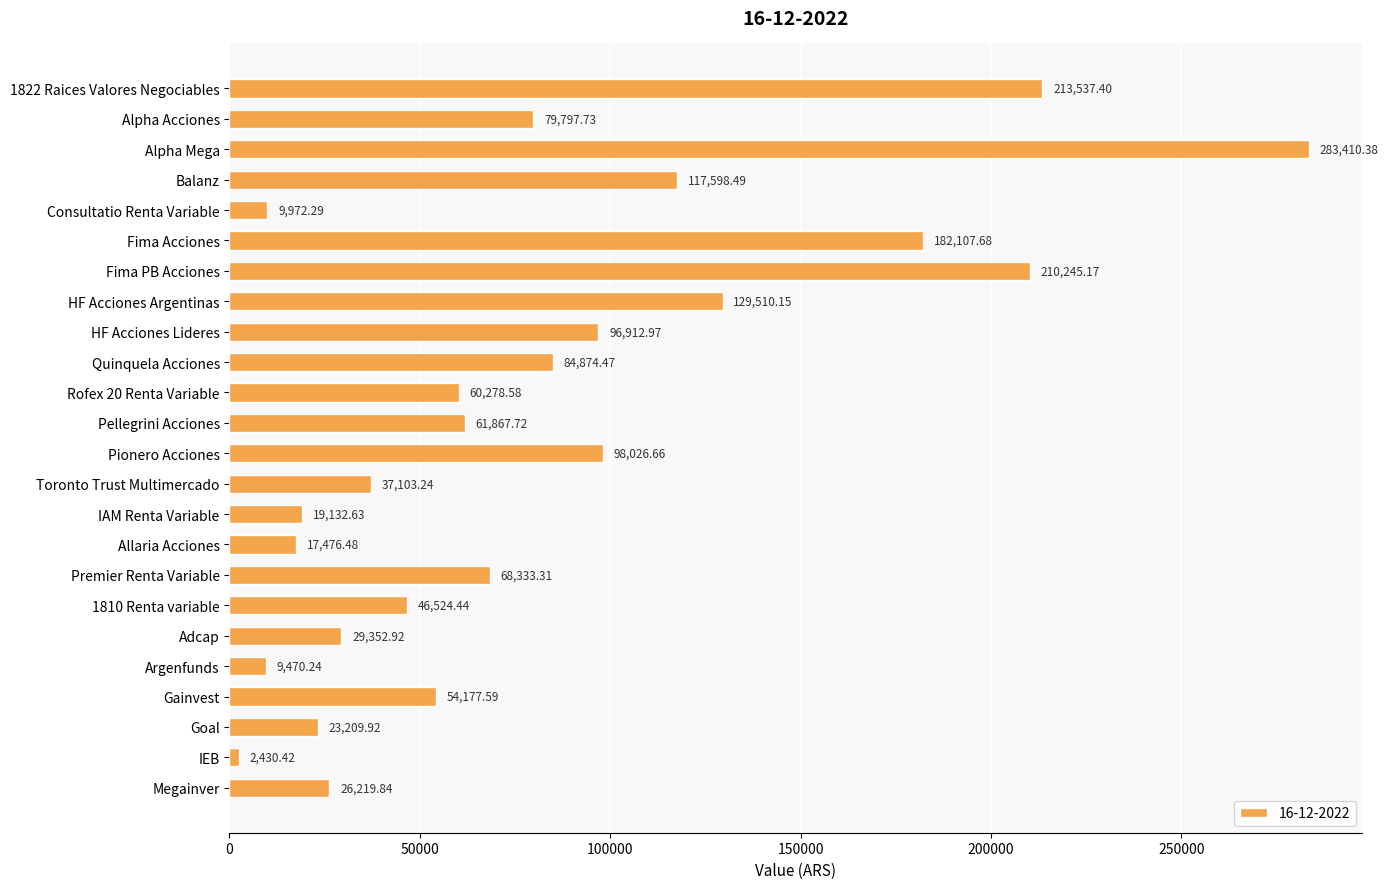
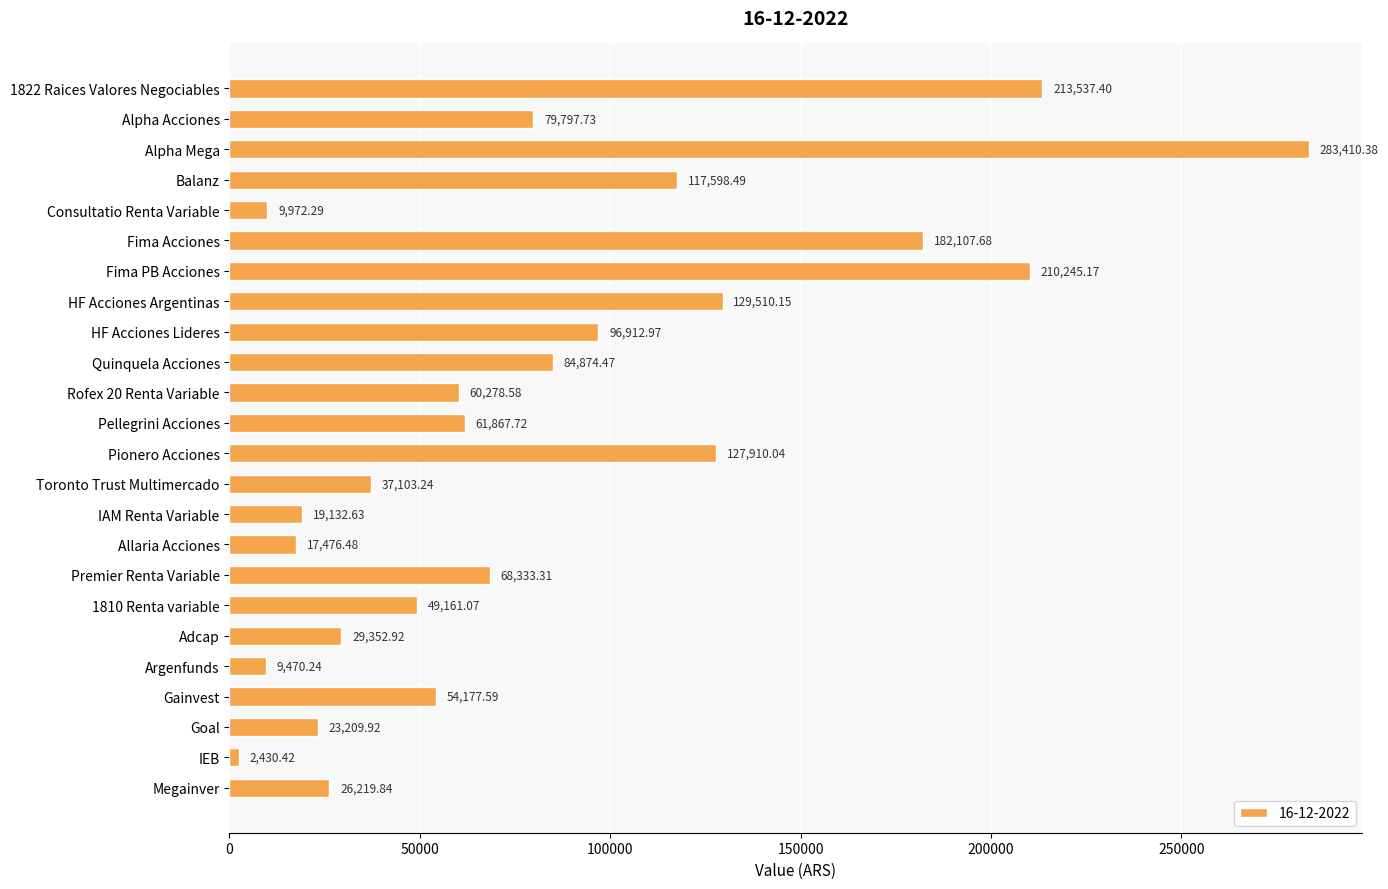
  {
    "1822 Raices Valores Negociables": "213,537.40",
    "Alpha Acciones": "79,797.73",
    "Alpha Mega": "283,410.38",
    "Balanz": "117,598.49",
    "Consultatio Renta Variable": "9,972.29",
    "Fima Acciones": "182,107.68",
    "Fima PB Acciones": "210,245.17",
    "HF Acciones Argentinas": "129,510.15",
    "HF Acciones Lideres": "96,912.97",
    "Quinquela Acciones": "84,874.47",
    "Rofex 20 Renta Variable": "60,278.58",
    "Pellegrini Acciones": "61,867.72",
-   "Pionero Acciones": "98,026.66",
+   "Pionero Acciones": "127,910.04",
    "Toronto Trust Multimercado": "37,103.24",
    "IAM Renta Variable": "19,132.63",
    "Allaria Acciones": "17,476.48",
    "Premier Renta Variable": "68,333.31",
-   "1810 Renta variable": "46,524.44",
+   "1810 Renta variable": "49,161.07",
    "Adcap": "29,352.92",
    "Argenfunds": "9,470.24",
    "Gainvest": "54,177.59",
    "Goal": "23,209.92",
    "IEB": "2,430.42",
    "Megainver": "26,219.84"
  }
